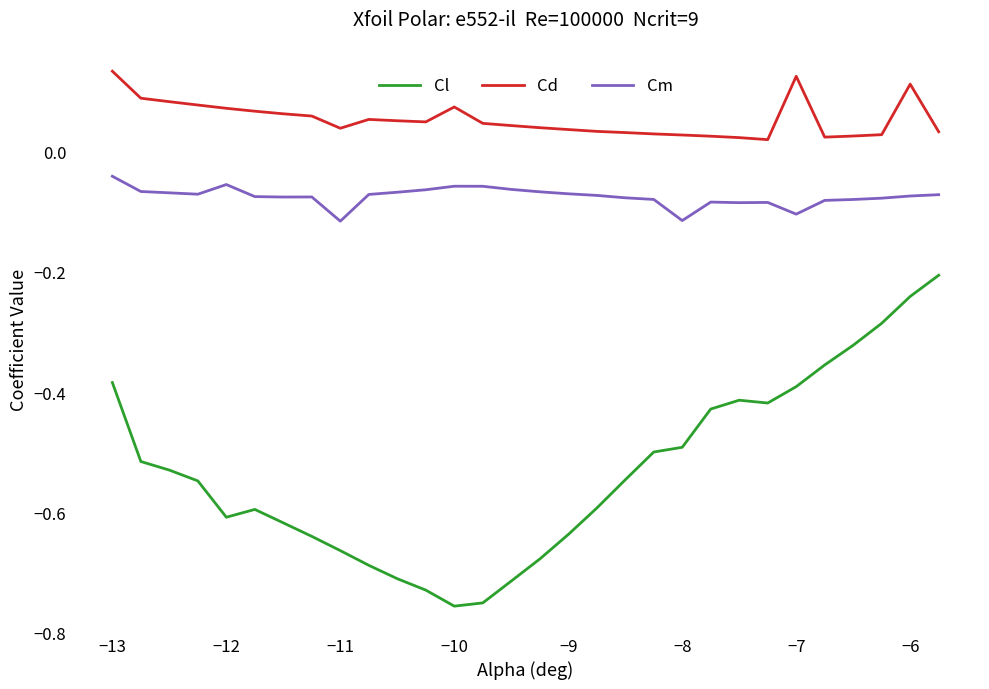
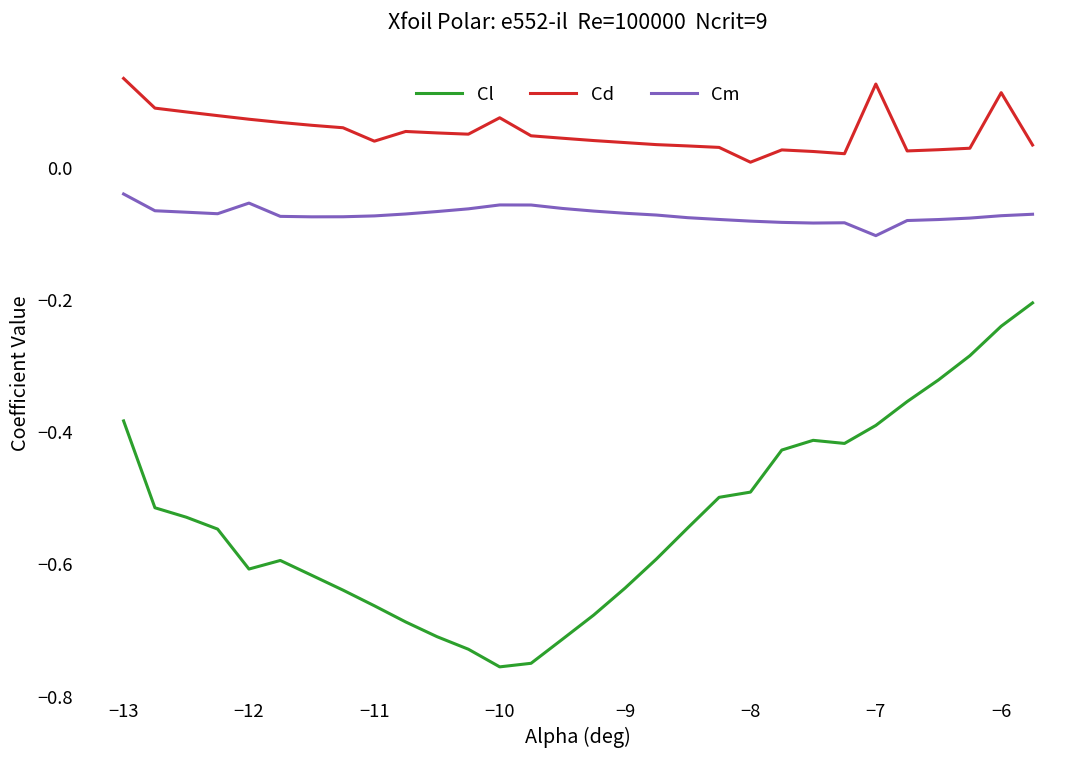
  {
    "Cl": {
      "−13": -0.38,
      "−12": -0.61,
      "−11": -0.66,
      "−10": -0.76,
      "−9": -0.64,
      "−8": -0.49,
      "−7": -0.39,
      "−6": -0.24
    },
    "Cd": {
      "−13": 0.13,
      "−12": 0.07,
      "−11": 0.04,
      "−10": 0.07,
      "−9": 0.04,
-     "−8": 0.03,
+     "−8": 0.01,
      "−7": 0.13,
      "−6": 0.11
    },
    "Cm": {
      "−13": -0.04,
      "−12": -0.05,
-     "−11": -0.12,
+     "−11": -0.07,
      "−10": -0.06,
      "−9": -0.07,
-     "−8": -0.11,
+     "−8": -0.08,
      "−7": -0.10,
      "−6": -0.07
    }
  }
